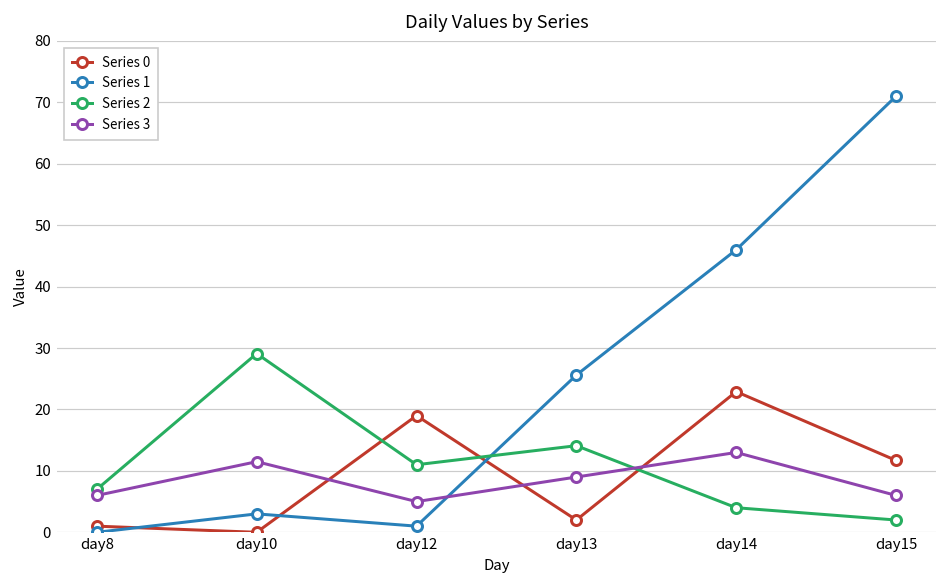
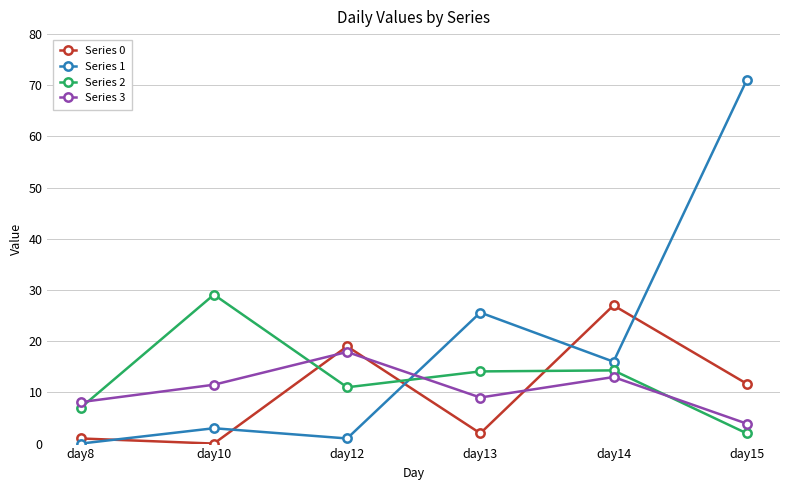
  {
    "Series 0": {
      "day8": 1,
      "day10": 0,
      "day12": 19,
      "day13": 2,
-     "day14": 23,
+     "day14": 27,
      "day15": 12
    },
    "Series 1": {
      "day8": 0,
      "day10": 3,
      "day12": 1,
      "day13": 26,
-     "day14": 46,
+     "day14": 16,
      "day15": 71
    },
    "Series 2": {
      "day8": 7,
      "day10": 29,
      "day12": 11,
      "day13": 14,
-     "day14": 4,
+     "day14": 14,
      "day15": 2
    },
    "Series 3": {
-     "day8": 6,
+     "day8": 8,
      "day10": 12,
-     "day12": 5,
+     "day12": 18,
      "day13": 9,
      "day14": 13,
-     "day15": 6
+     "day15": 4
    }
  }
